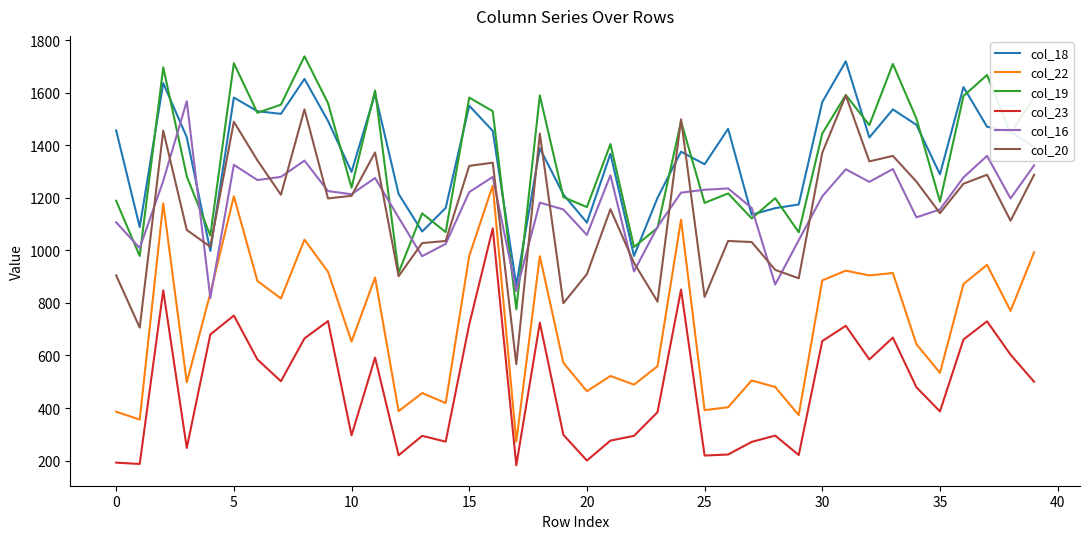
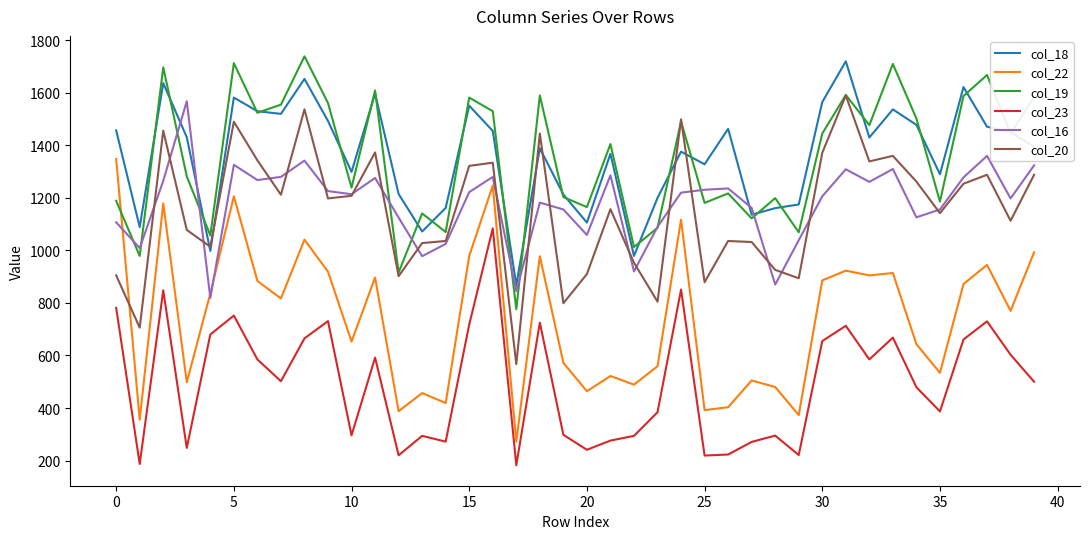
  {
    "col_18": {
      "0": 1460,
      "5": 1580,
      "10": 1300,
      "15": 1550,
      "20": 1110,
      "25": 1330,
      "30": 1570,
      "35": 1290
    },
    "col_22": {
-     "0": 390,
+     "0": 1350,
      "5": 1210,
      "10": 650,
      "15": 980,
      "20": 460,
      "25": 390,
      "30": 890,
      "35": 530
    },
    "col_19": {
      "0": 1190,
      "5": 1710,
      "10": 1240,
      "15": 1580,
      "20": 1170,
      "25": 1180,
      "30": 1450,
      "35": 1190
    },
    "col_23": {
-     "0": 190,
+     "0": 780,
      "5": 750,
      "10": 300,
      "15": 720,
-     "20": 200,
+     "20": 240,
      "25": 220,
      "30": 660,
      "35": 390
    },
    "col_16": {
      "0": 1110,
      "5": 1330,
      "15": 1220,
      "20": 1060,
      "25": 1230,
      "30": 1210,
      "35": 1160
    },
    "col_20": {
      "0": 910,
      "5": 1490,
      "15": 1320,
      "20": 910,
-     "25": 820,
+     "25": 880,
      "30": 1370,
      "35": 1140
    }
  }
